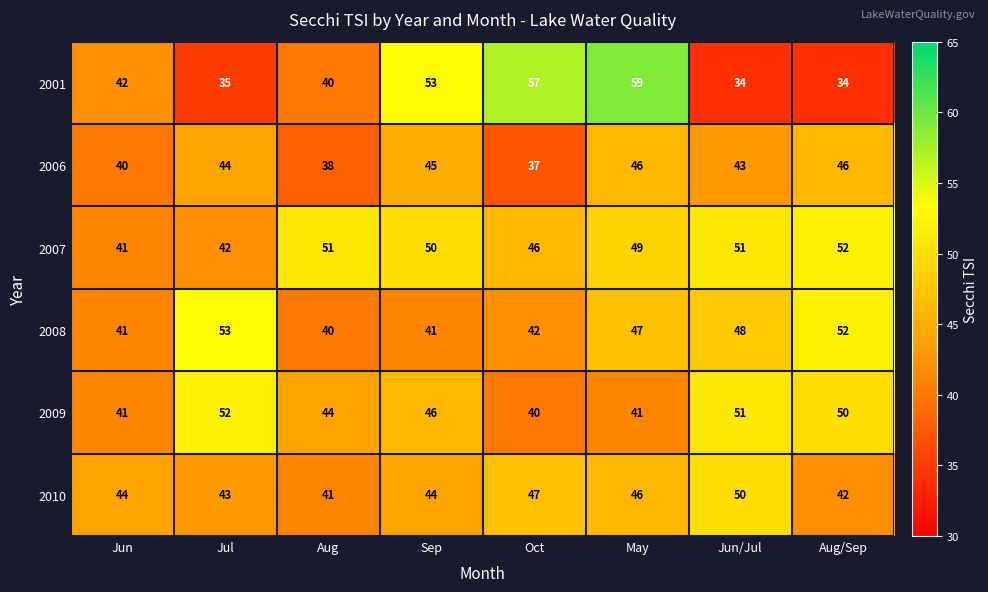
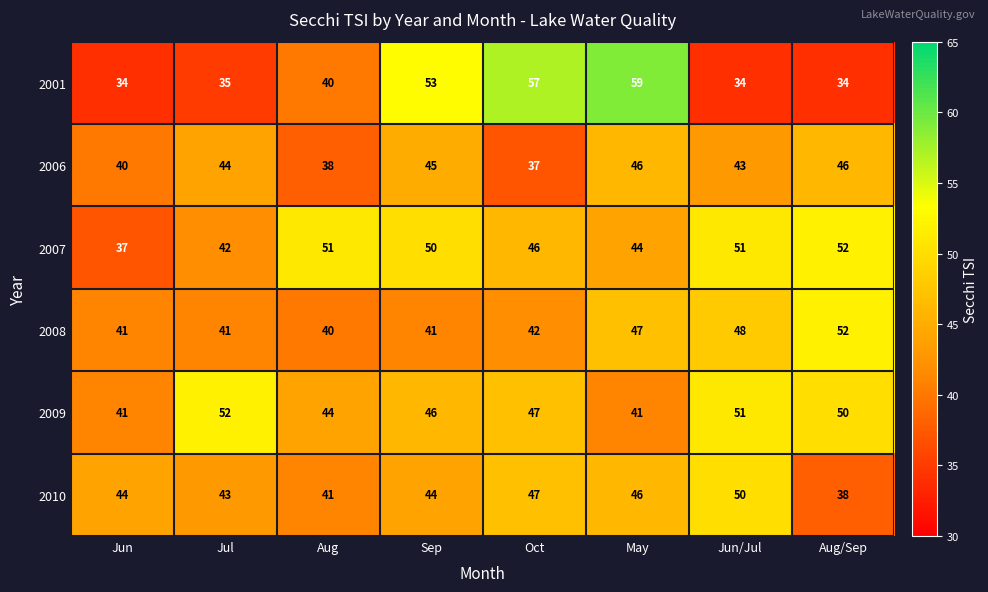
  {
    "2001": {
-     "Jun": 42,
+     "Jun": 34,
      "Jul": 35,
      "Aug": 40,
      "Sep": 53,
      "Oct": 57,
      "May": 59,
      "Jun/Jul": 34,
      "Aug/Sep": 34
    },
    "2006": {
      "Jun": 40,
      "Jul": 44,
      "Aug": 38,
      "Sep": 45,
      "Oct": 37,
      "May": 46,
      "Jun/Jul": 43,
      "Aug/Sep": 46
    },
    "2007": {
-     "Jun": 41,
+     "Jun": 37,
      "Jul": 42,
      "Aug": 51,
      "Sep": 50,
      "Oct": 46,
-     "May": 49,
+     "May": 44,
      "Jun/Jul": 51,
      "Aug/Sep": 52
    },
    "2008": {
      "Jun": 41,
-     "Jul": 53,
+     "Jul": 41,
      "Aug": 40,
      "Sep": 41,
      "Oct": 42,
      "May": 47,
      "Jun/Jul": 48,
      "Aug/Sep": 52
    },
    "2009": {
      "Jun": 41,
      "Jul": 52,
      "Aug": 44,
      "Sep": 46,
-     "Oct": 40,
+     "Oct": 47,
      "May": 41,
      "Jun/Jul": 51,
      "Aug/Sep": 50
    },
    "2010": {
      "Jun": 44,
      "Jul": 43,
      "Aug": 41,
      "Sep": 44,
      "Oct": 47,
      "May": 46,
      "Jun/Jul": 50,
-     "Aug/Sep": 42
+     "Aug/Sep": 38
    }
  }
